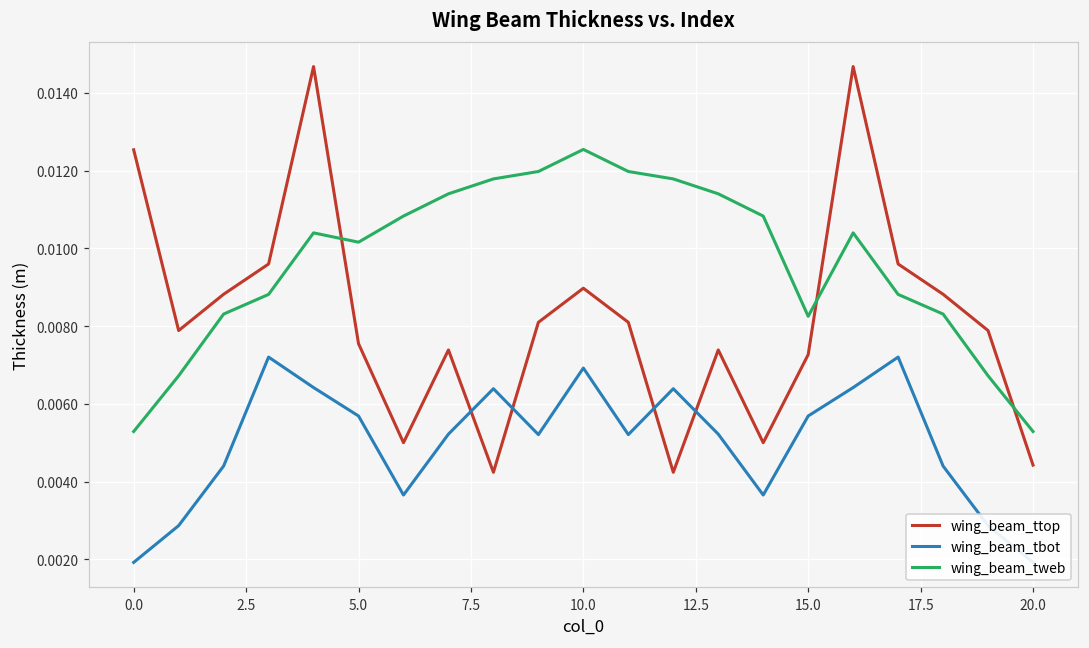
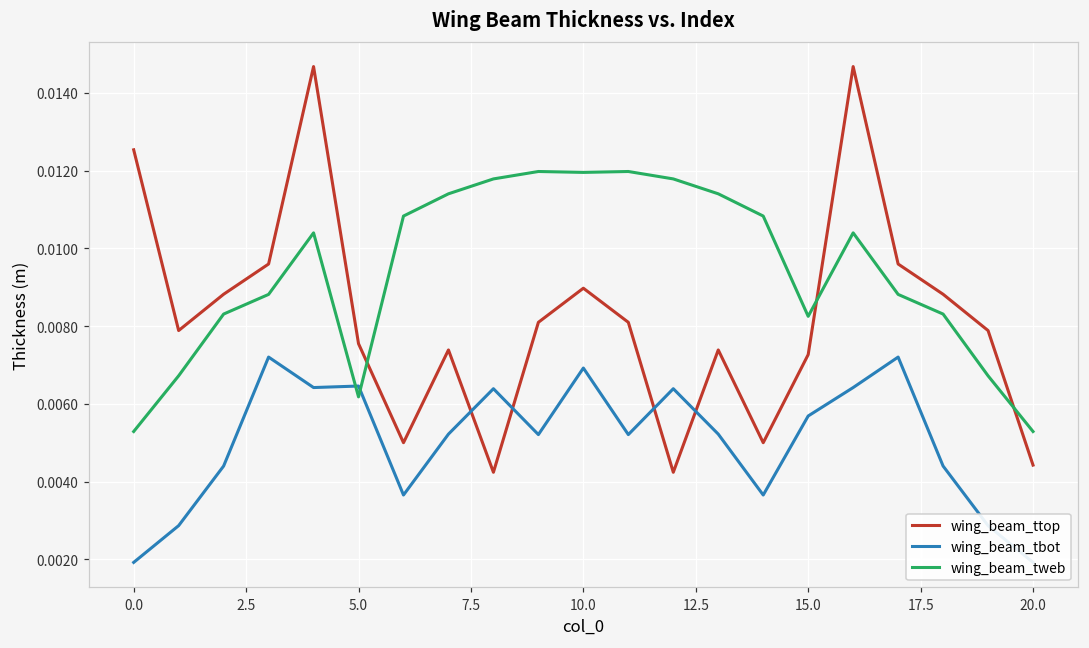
  {
    "wing_beam_ttop": {
      "0.0": 0.0125,
      "5.0": 0.0075,
      "10.0": 0.0090,
      "15.0": 0.0073,
      "20.0": 0.0044
    },
    "wing_beam_tbot": {
      "0.0": 0.0019,
-     "5.0": 0.0057,
+     "5.0": 0.0065,
      "10.0": 0.0069,
      "15.0": 0.0057
    },
    "wing_beam_tweb": {
      "0.0": 0.0053,
-     "5.0": 0.0102,
-     "10.0": 0.0125,
+     "5.0": 0.0062,
+     "10.0": 0.0120,
      "15.0": 0.0083,
      "20.0": 0.0053
    }
  }
